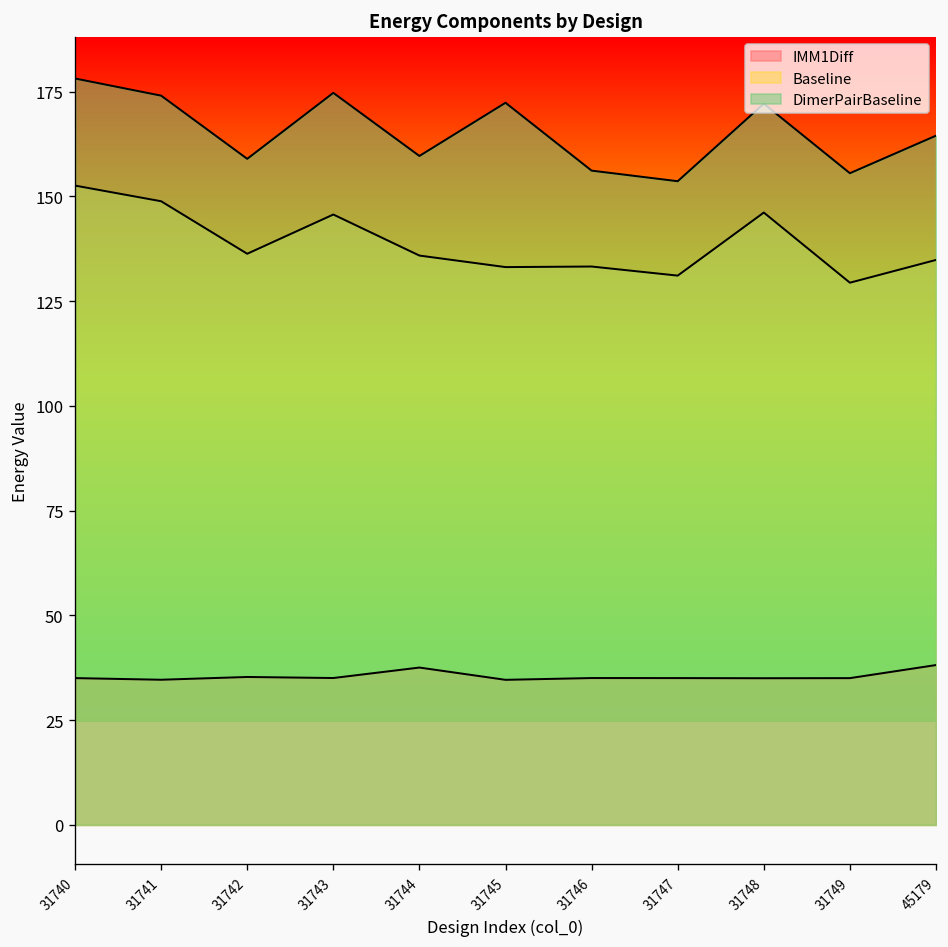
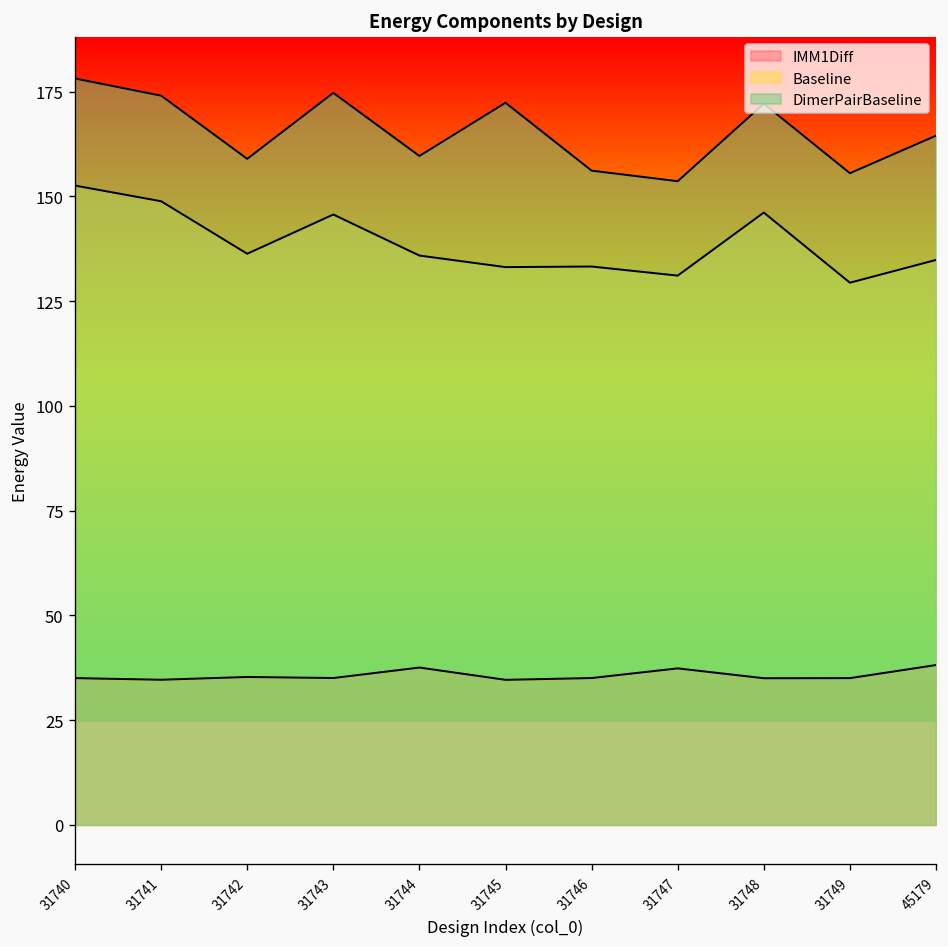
  {
    "IMM1Diff": {
      "31740": 35,
      "31741": 35,
      "31742": 35,
      "31743": 35,
      "31744": 38,
      "31745": 35,
      "31746": 35,
-     "31747": 35,
+     "31747": 37,
      "31748": 35,
      "31749": 35,
      "45179": 38
    },
    "Baseline": {
      "31740": 153,
      "31741": 149,
      "31742": 136,
      "31743": 146,
      "31744": 136,
      "31745": 133,
      "31746": 133,
      "31747": 131,
      "31748": 146,
      "31749": 129,
      "45179": 135
    },
    "DimerPairBaseline": {
      "31740": 178,
      "31741": 174,
      "31742": 159,
      "31743": 175,
      "31744": 160,
      "31745": 172,
      "31746": 156,
      "31747": 154,
      "31749": 156,
      "45179": 164
    }
  }
